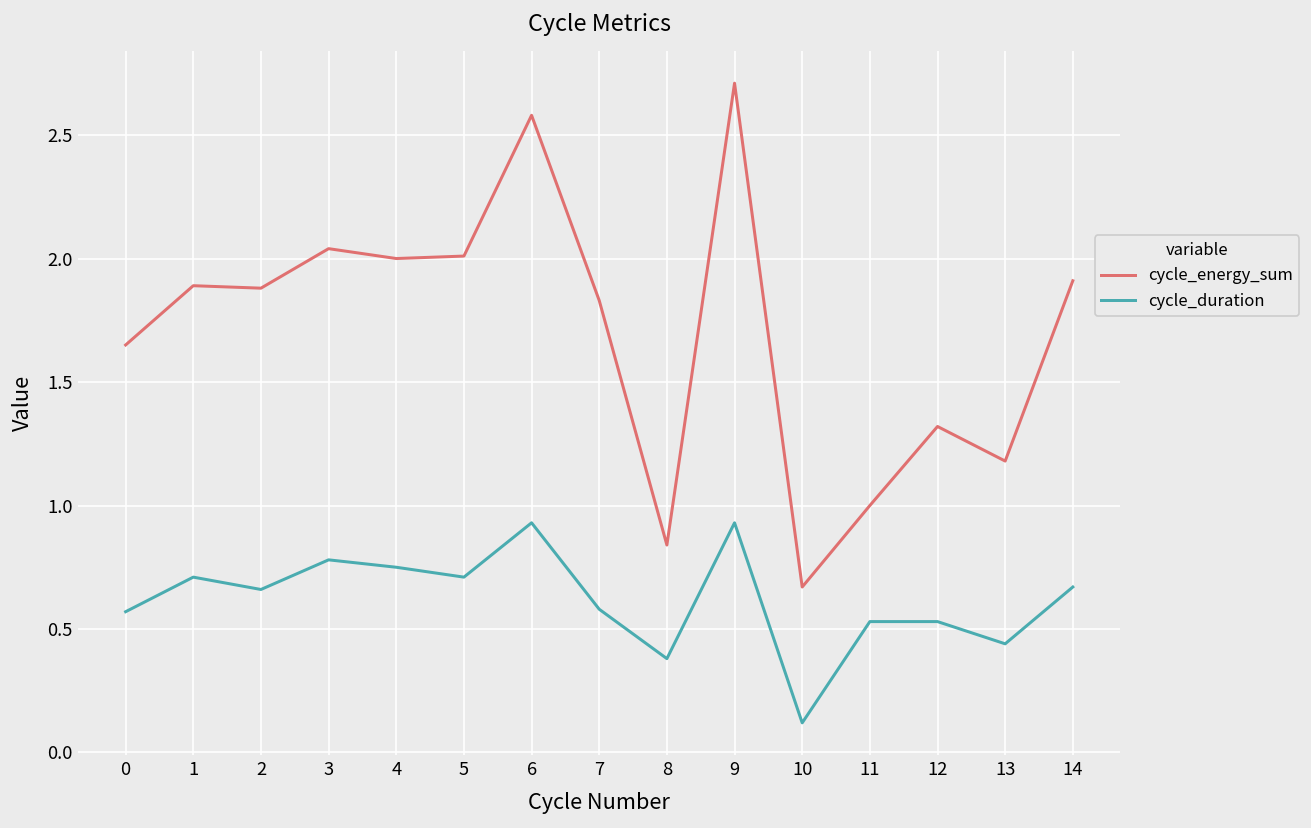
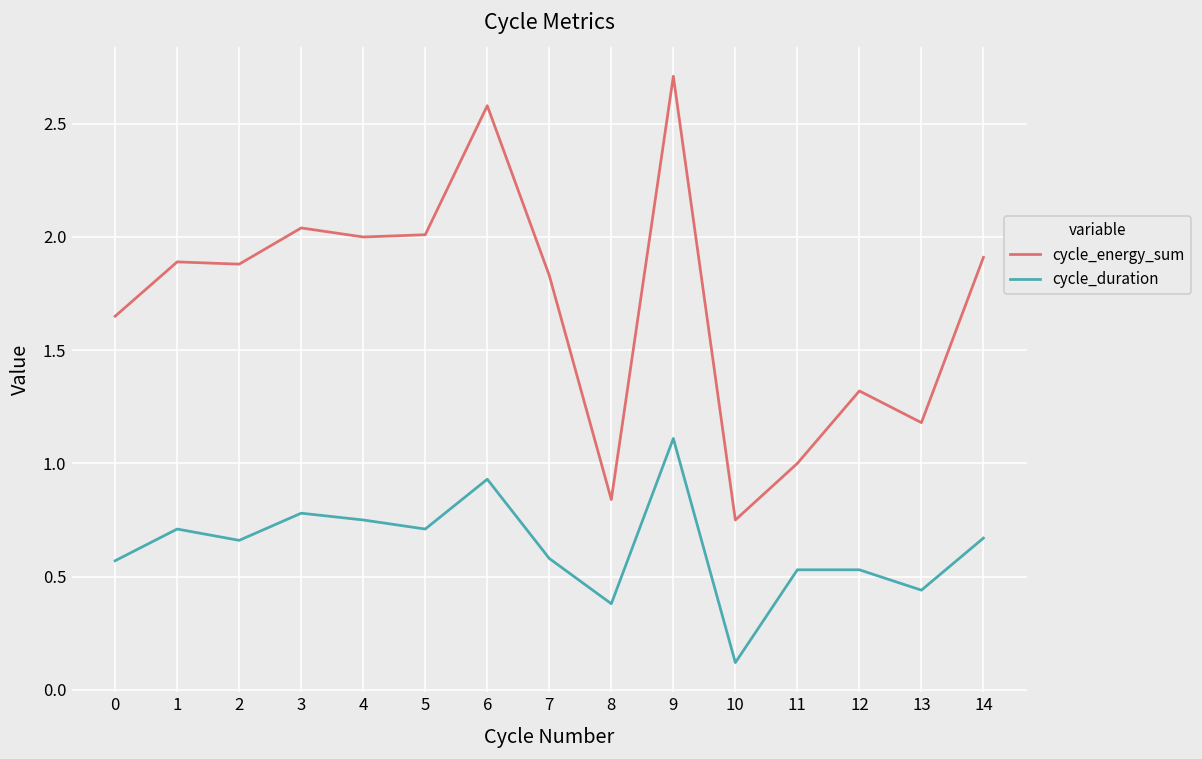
  {
    "cycle_energy_sum": {
      "0": 1.65,
      "1": 1.89,
      "2": 1.88,
      "3": 2.04,
      "4": 2.00,
      "5": 2.01,
      "6": 2.58,
      "7": 1.83,
      "8": 0.84,
      "9": 2.71,
-     "10": 0.67,
+     "10": 0.75,
      "11": 1.00,
      "12": 1.32,
      "13": 1.18,
      "14": 1.91
    },
    "cycle_duration": {
      "0": 0.57,
      "1": 0.71,
      "2": 0.66,
      "3": 0.78,
      "4": 0.75,
      "5": 0.71,
      "6": 0.93,
      "7": 0.58,
      "8": 0.38,
-     "9": 0.93,
+     "9": 1.11,
      "10": 0.12,
      "11": 0.53,
      "12": 0.53,
      "13": 0.44,
      "14": 0.67
    }
  }
